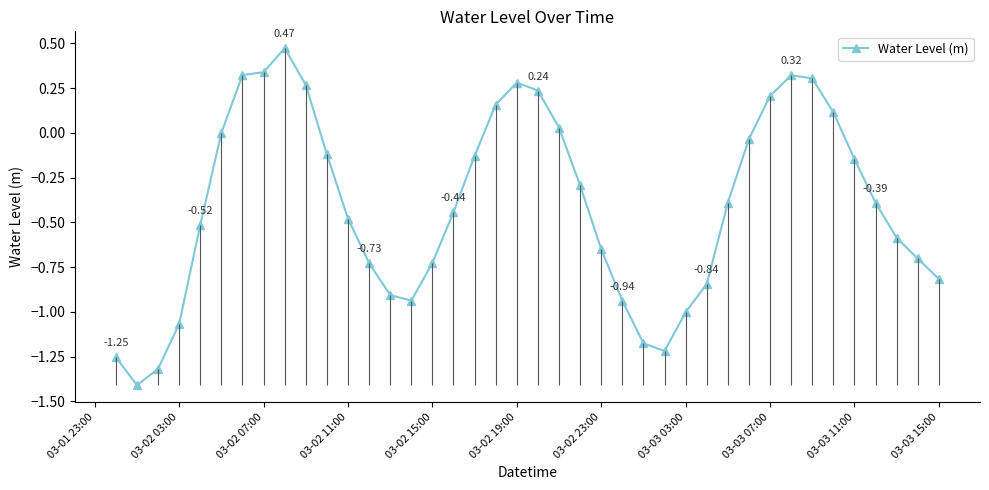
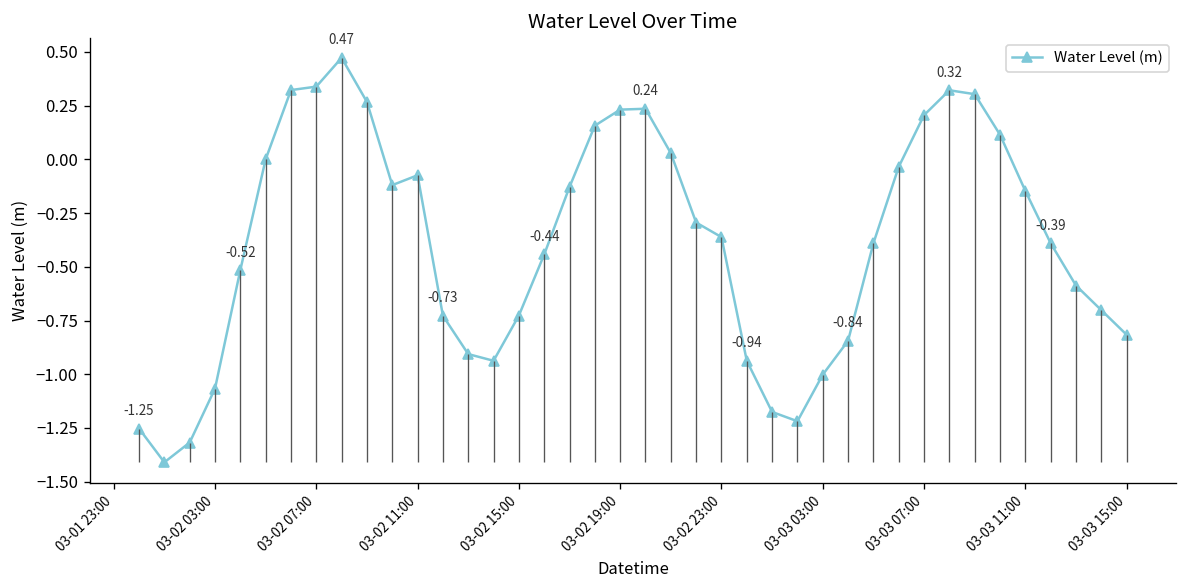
  {
    "03-02 03:00": -1.07,
    "03-02 07:00": 0.34,
-   "03-02 11:00": -0.48,
+   "03-02 11:00": -0.07,
    "03-02 15:00": -0.73,
-   "03-02 19:00": 0.28,
-   "03-02 23:00": -0.65,
+   "03-02 19:00": 0.23,
+   "03-02 23:00": -0.36,
    "03-03 03:00": -1.00,
    "03-03 07:00": 0.21,
    "03-03 11:00": -0.15,
    "03-03 15:00": -0.82
  }
